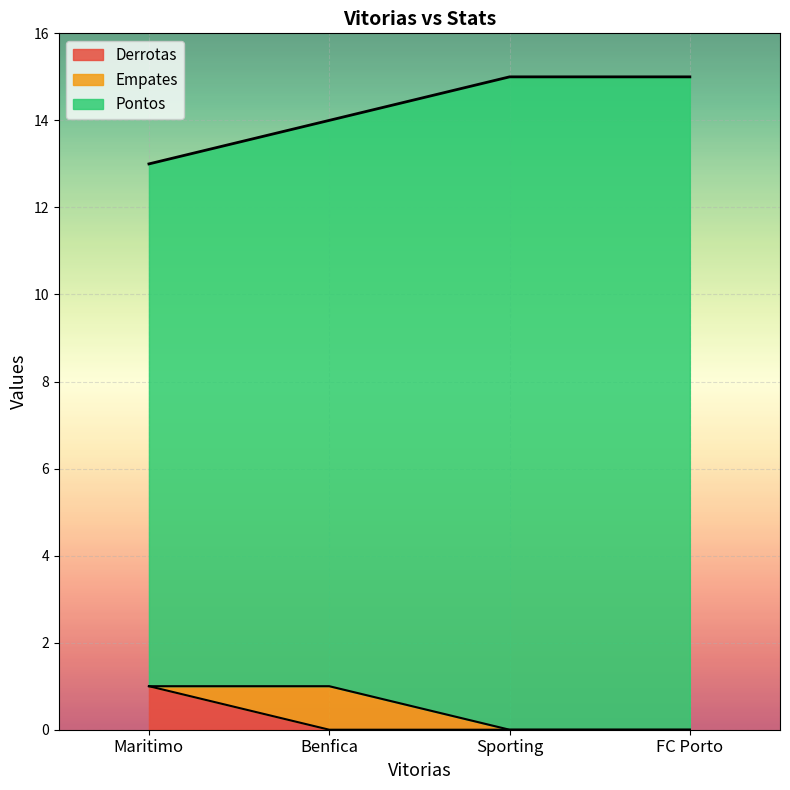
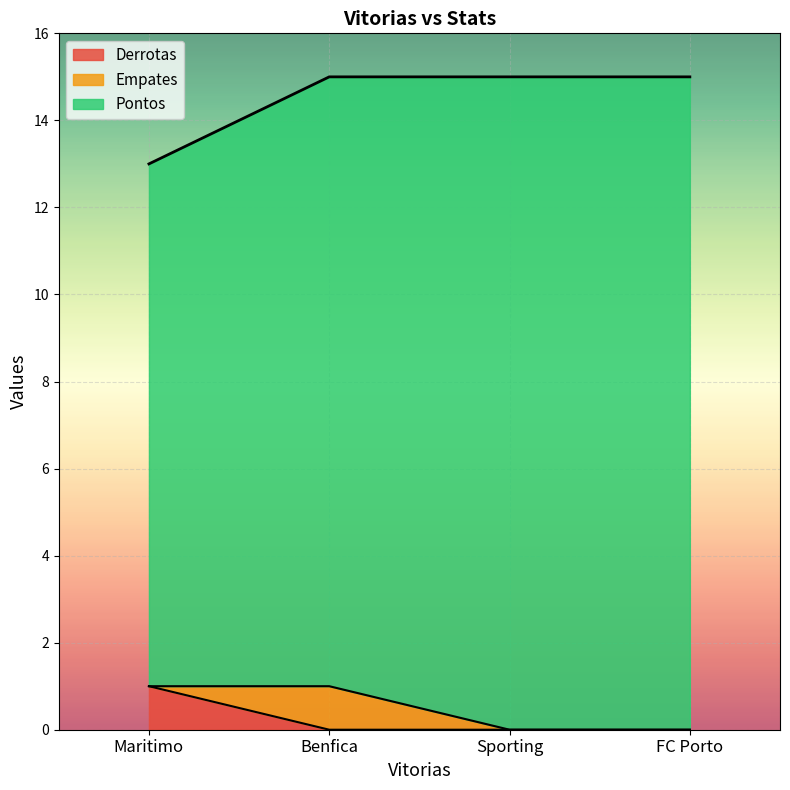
  {
    "Derrotas": {
      "Benfica": 0
    },
    "Empates": {
      "Benfica": 1
    },
    "Pontos": {
      "Maritimo": 12,
-     "Benfica": 13,
+     "Benfica": 14,
      "Sporting": 15,
      "FC Porto": 15
    }
  }
